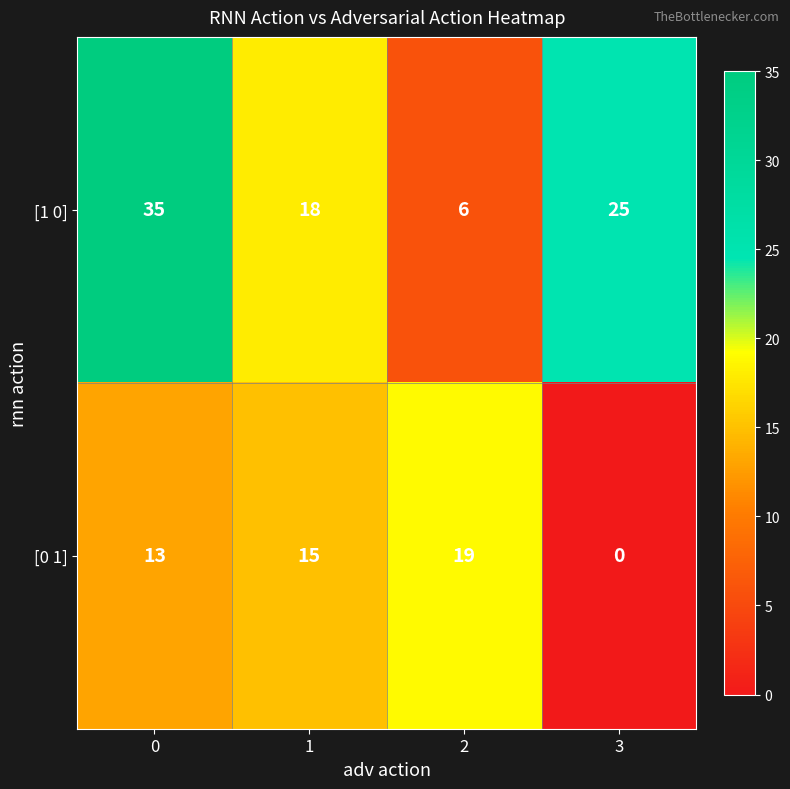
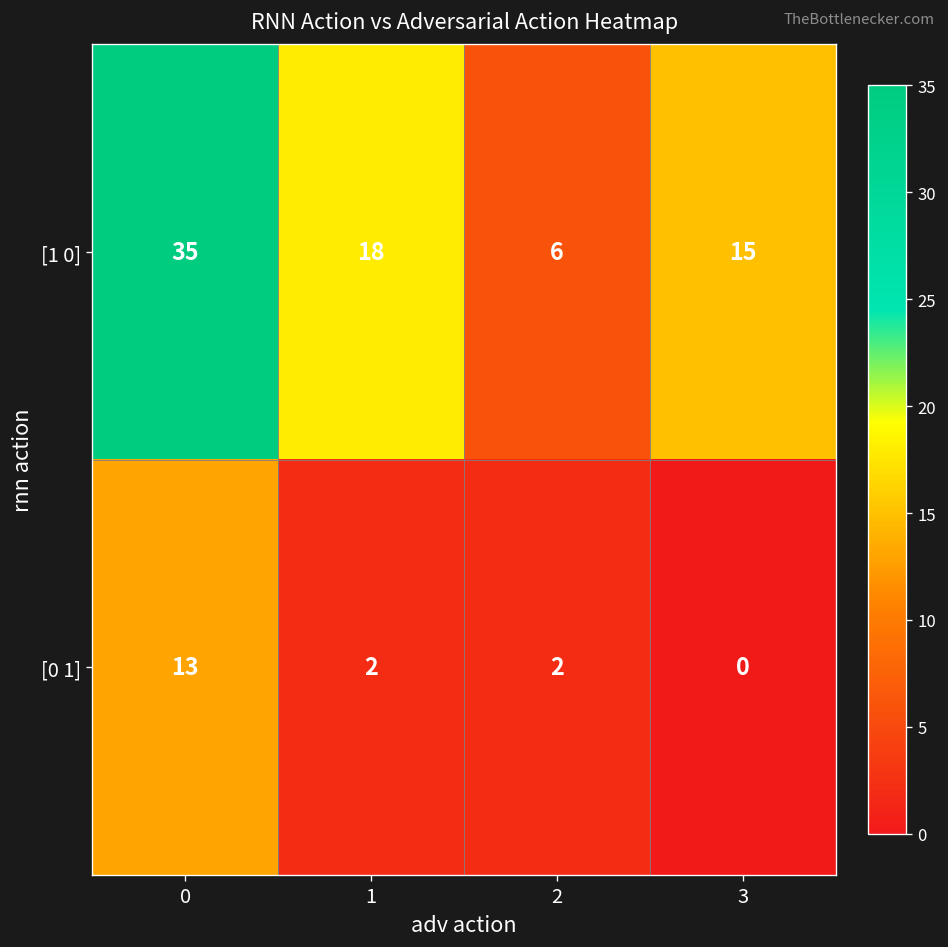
  {
    "[1 0]": {
      "0": 35,
      "1": 18,
      "2": 6,
-     "3": 25
+     "3": 15
    },
    "[0 1]": {
      "0": 13,
-     "1": 15,
-     "2": 19,
+     "1": 2,
+     "2": 2,
      "3": 0
    }
  }
